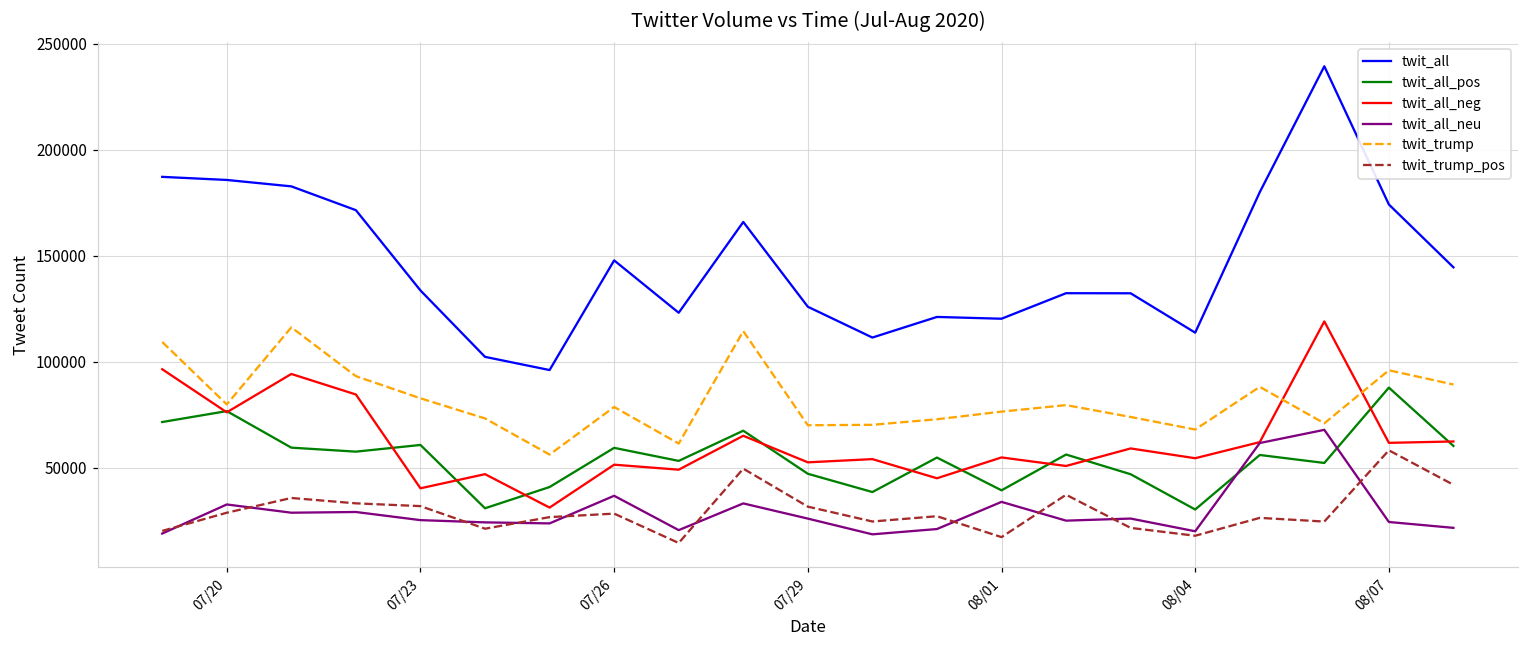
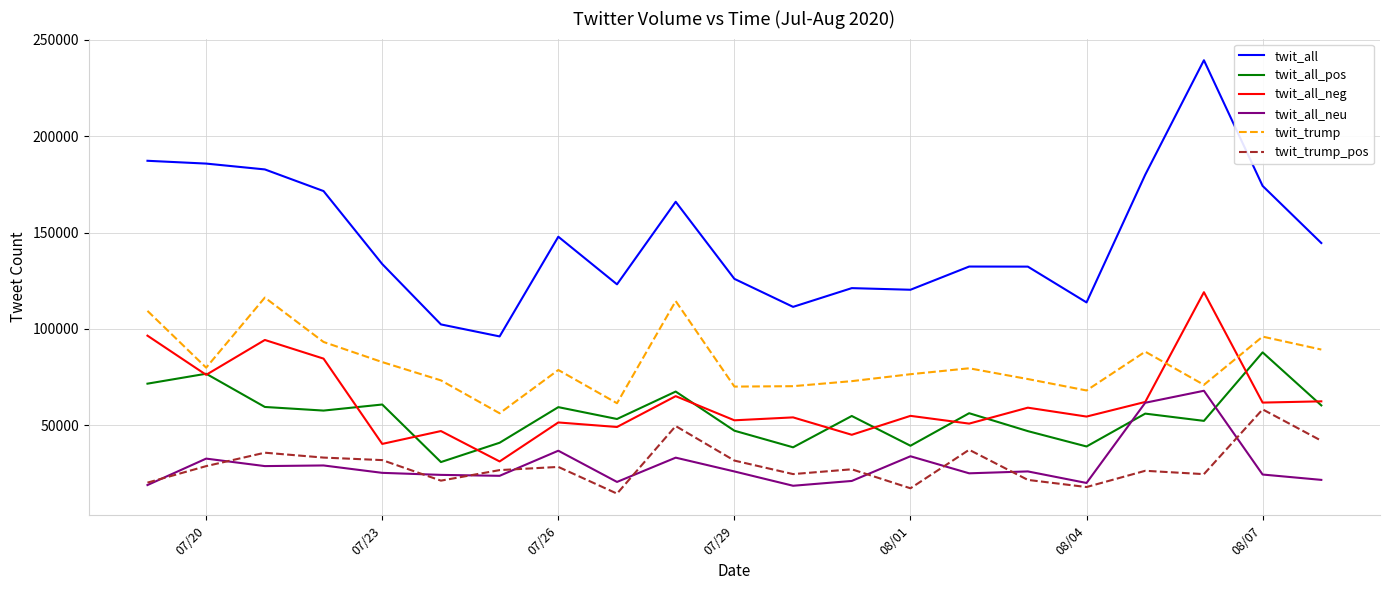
  {
    "twit_all": {
      "07/20": 186000,
      "07/23": 134000,
      "07/26": 148000,
      "07/29": 126000,
      "08/01": 120000,
      "08/04": 114000,
      "08/07": 174000
    },
    "twit_all_pos": {
      "07/23": 61000,
      "07/26": 59000,
      "07/29": 47000,
      "08/01": 39000,
-     "08/04": 30000,
+     "08/04": 39000,
      "08/07": 88000
    },
    "twit_all_neg": {
      "07/23": 40000,
      "07/26": 52000,
      "07/29": 53000,
      "08/01": 55000,
      "08/04": 55000,
      "08/07": 62000
    },
    "twit_all_neu": {
      "07/20": 33000,
      "07/23": 25000,
      "07/26": 37000,
      "07/29": 26000,
      "08/01": 34000,
      "08/04": 20000,
      "08/07": 25000
    },
    "twit_trump": {
      "07/20": 80000,
      "07/23": 83000,
      "07/26": 79000,
      "07/29": 70000,
      "08/01": 77000,
      "08/04": 68000,
      "08/07": 96000
    },
    "twit_trump_pos": {
      "07/20": 29000,
      "07/23": 32000,
      "07/26": 28000,
      "07/29": 32000,
      "08/01": 17000,
      "08/04": 18000,
      "08/07": 58000
    }
  }
